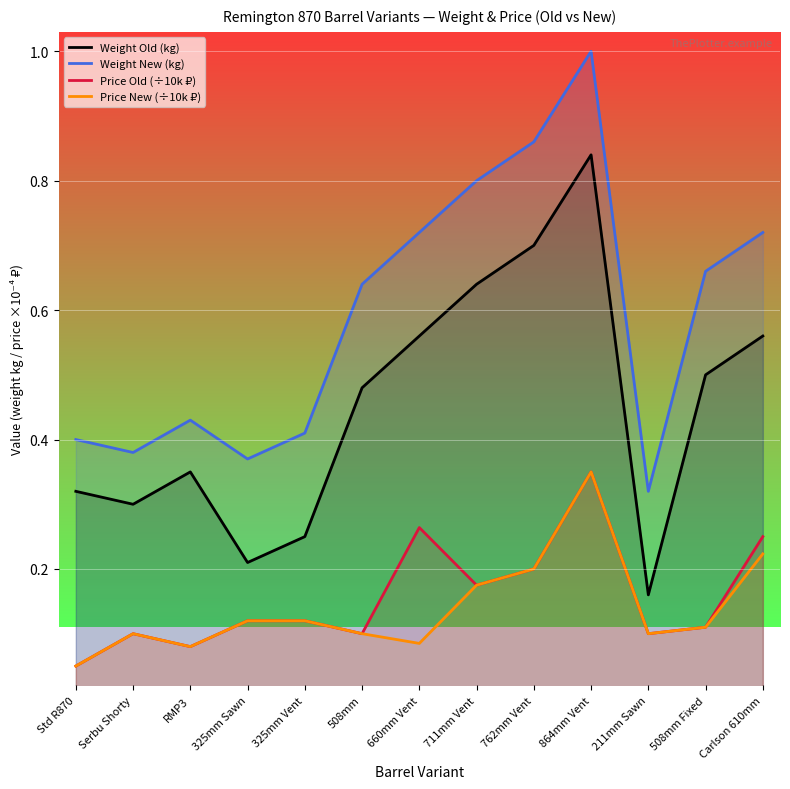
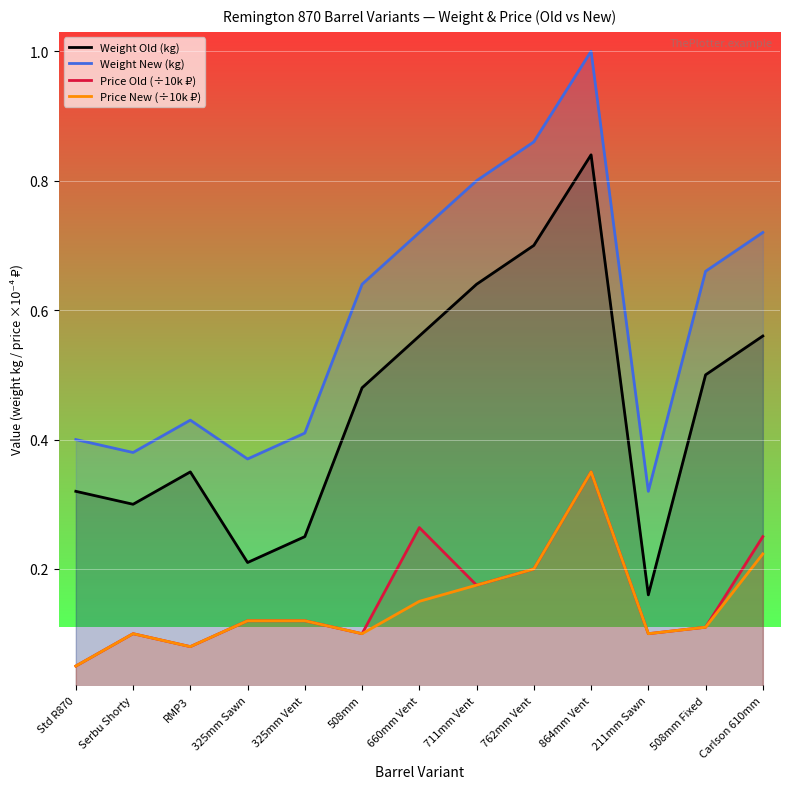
  {
    "Weight Old (kg)": {
      "Std R870": 0.32,
      "Serbu Shorty": 0.30,
      "RMP3": 0.35,
      "325mm Sawn": 0.21,
      "325mm Vent": 0.25,
      "508mm": 0.48,
      "660mm Vent": 0.56,
      "711mm Vent": 0.64,
      "762mm Vent": 0.70,
      "864mm Vent": 0.84,
      "211mm Sawn": 0.16,
      "508mm Fixed": 0.50,
      "Carlson 610mm": 0.56
    },
    "Weight New (kg)": {
      "Std R870": 0.40,
      "Serbu Shorty": 0.38,
      "RMP3": 0.43,
      "325mm Sawn": 0.37,
      "325mm Vent": 0.41,
      "508mm": 0.64,
      "660mm Vent": 0.72,
      "711mm Vent": 0.80,
      "762mm Vent": 0.86,
      "864mm Vent": 1.00,
      "211mm Sawn": 0.32,
      "508mm Fixed": 0.66,
      "Carlson 610mm": 0.72
    },
    "Price Old (÷10k ₽)": {
      "660mm Vent": 0.26,
      "Carlson 610mm": 0.25
    },
    "Price New (÷10k ₽)": {
-     "660mm Vent": 0.09,
+     "660mm Vent": 0.15,
      "Carlson 610mm": 0.22
    }
  }
